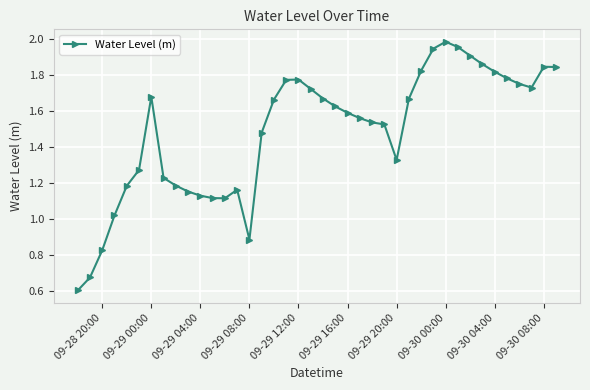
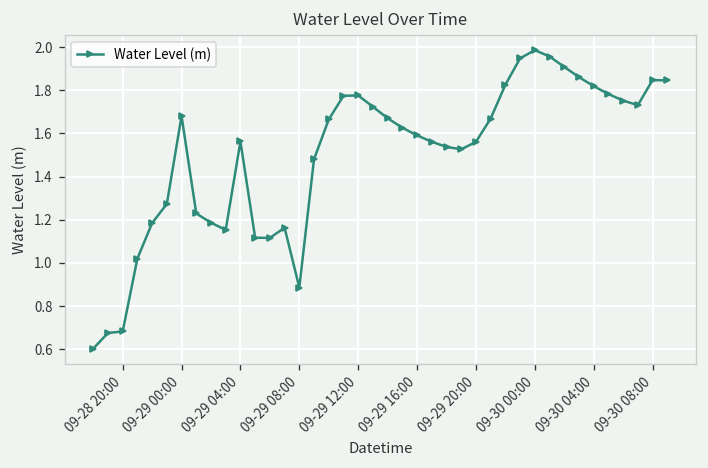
  {
-   "09-28 20:00": 0.83,
+   "09-28 20:00": 0.68,
    "09-29 00:00": 1.68,
-   "09-29 04:00": 1.13,
+   "09-29 04:00": 1.56,
    "09-29 08:00": 0.89,
    "09-29 12:00": 1.78,
    "09-29 16:00": 1.59,
-   "09-29 20:00": 1.33,
+   "09-29 20:00": 1.56,
    "09-30 00:00": 1.99,
    "09-30 04:00": 1.82,
    "09-30 08:00": 1.85
  }
